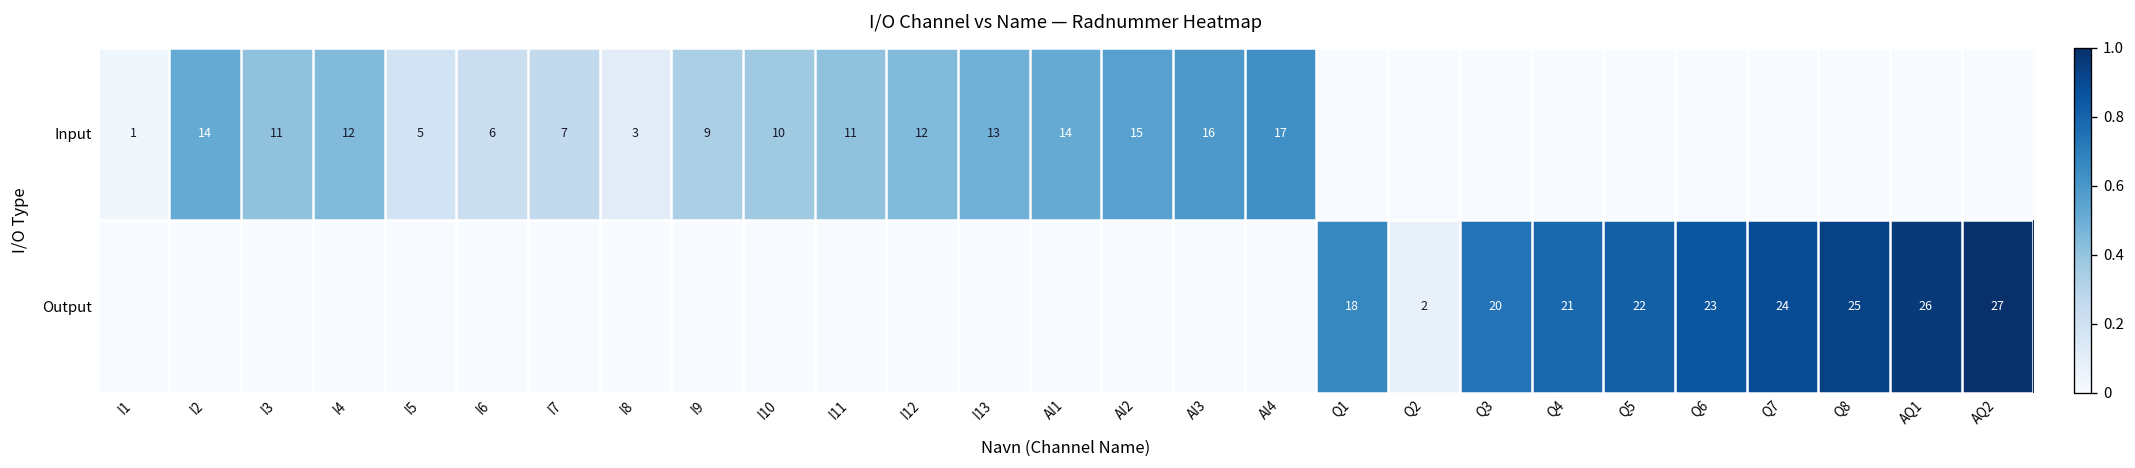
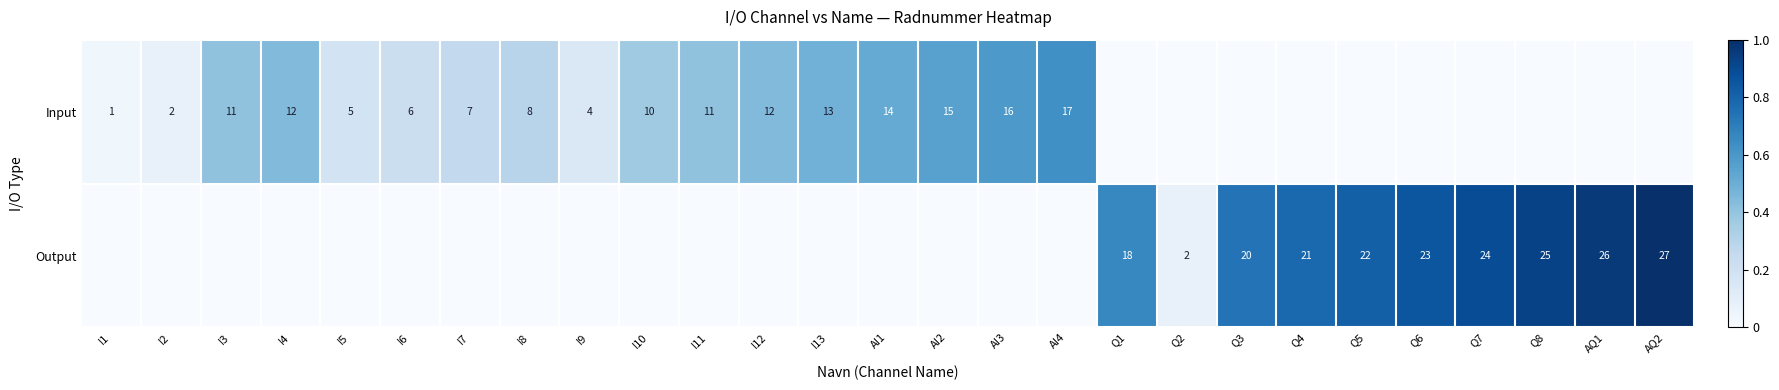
  {
    "Input": {
      "I1": 1,
-     "I2": 14,
+     "I2": 2,
      "I3": 11,
      "I4": 12,
      "I5": 5,
      "I6": 6,
      "I7": 7,
-     "I8": 3,
-     "I9": 9,
+     "I8": 8,
+     "I9": 4,
      "I10": 10,
      "I11": 11,
      "I12": 12,
      "I13": 13,
      "AI1": 14,
      "AI2": 15,
      "AI3": 16,
      "AI4": 17
    },
    "Output": {
      "Q1": 18,
      "Q2": 2,
      "Q3": 20,
      "Q4": 21,
      "Q5": 22,
      "Q6": 23,
      "Q7": 24,
      "Q8": 25,
      "AQ1": 26,
      "AQ2": 27
    }
  }
